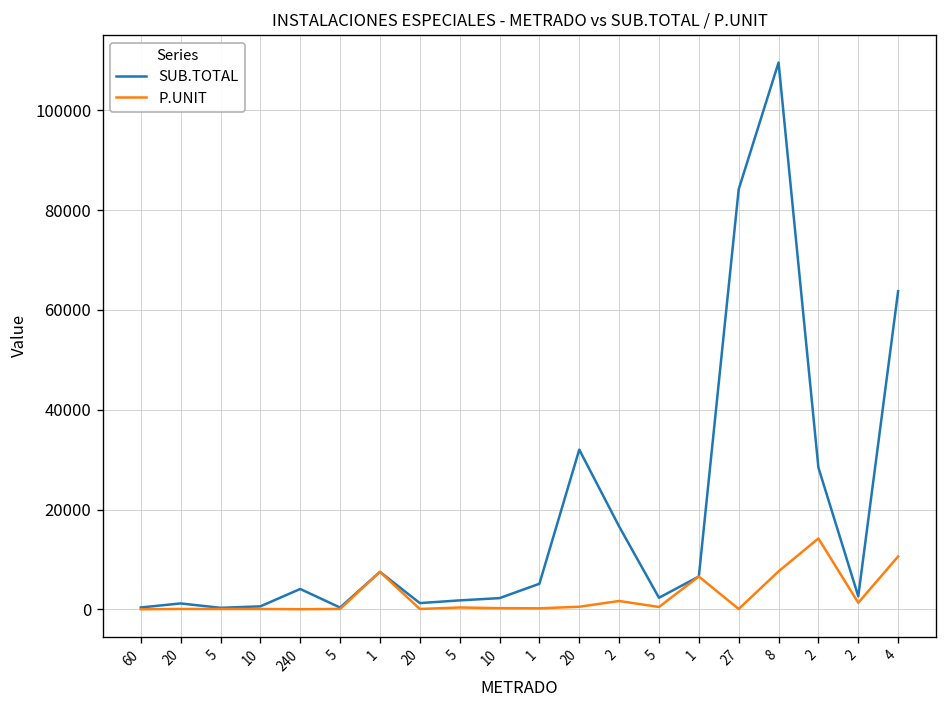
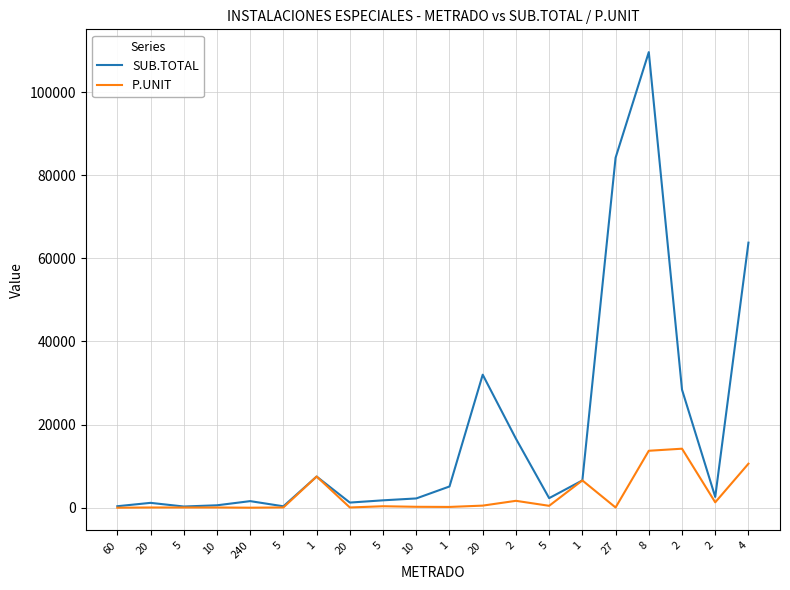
  {
    "SUB.TOTAL": {
-     "240": 4000,
+     "240": 2000,
      "27": 84000,
      "8": 110000,
      "4": 64000
    },
    "P.UNIT": {
      "240": 0,
      "27": 0,
-     "8": 8000,
+     "8": 14000,
      "4": 11000
    }
  }
